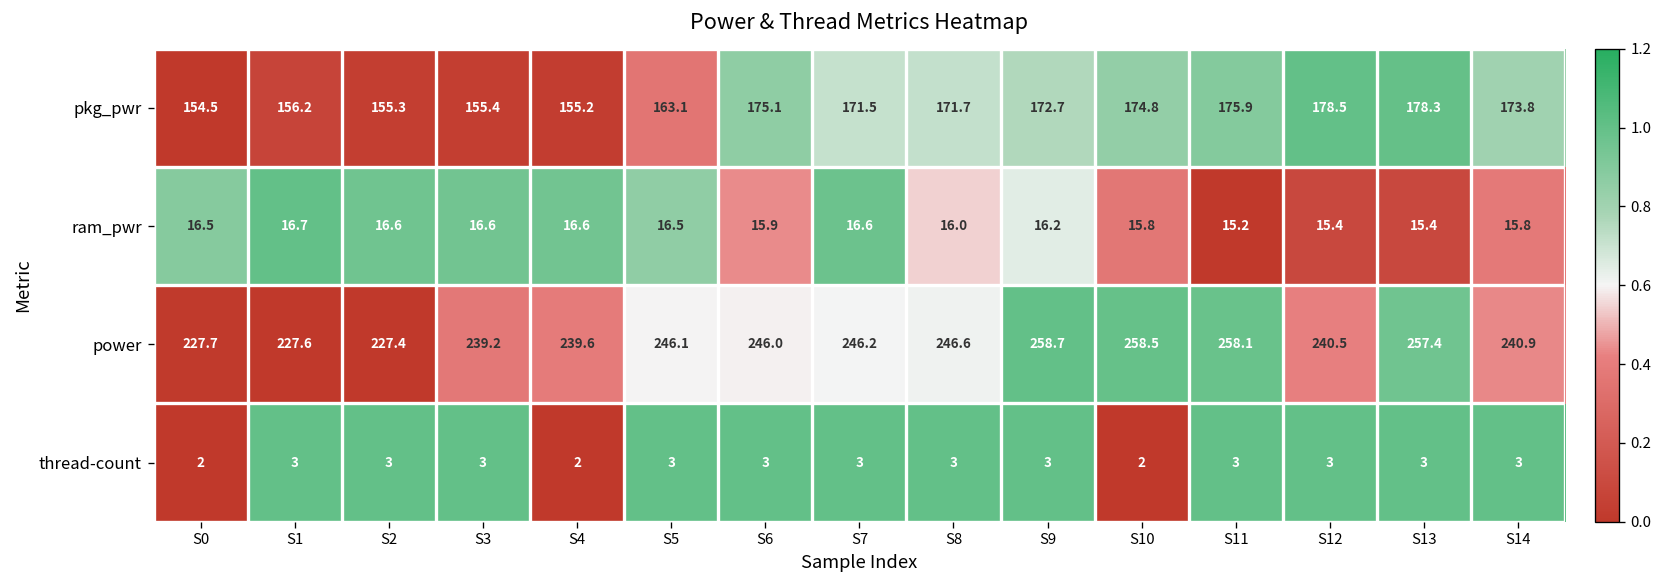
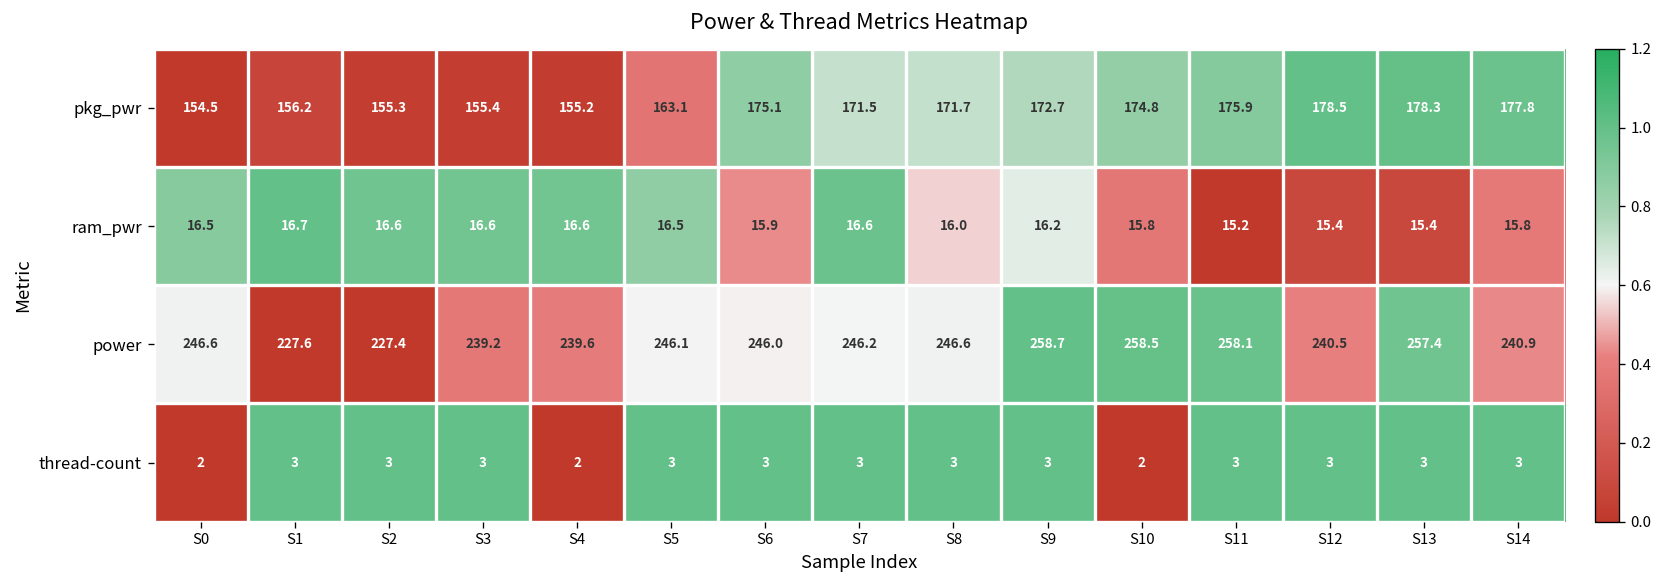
  {
    "pkg_pwr": {
      "S0": 154.5,
      "S1": 156.2,
      "S2": 155.3,
      "S3": 155.4,
      "S4": 155.2,
      "S5": 163.1,
      "S6": 175.1,
      "S7": 171.5,
      "S8": 171.7,
      "S9": 172.7,
      "S10": 174.8,
      "S11": 175.9,
      "S12": 178.5,
      "S13": 178.3,
-     "S14": 173.8
+     "S14": 177.8
    },
    "ram_pwr": {
      "S0": 16.5,
      "S1": 16.7,
      "S2": 16.6,
      "S3": 16.6,
      "S4": 16.6,
      "S5": 16.5,
      "S6": 15.9,
      "S7": 16.6,
      "S8": 16.0,
      "S9": 16.2,
      "S10": 15.8,
      "S11": 15.2,
      "S12": 15.4,
      "S13": 15.4,
      "S14": 15.8
    },
    "power": {
-     "S0": 227.7,
+     "S0": 246.6,
      "S1": 227.6,
      "S2": 227.4,
      "S3": 239.2,
      "S4": 239.6,
      "S5": 246.1,
      "S6": 246.0,
      "S7": 246.2,
      "S8": 246.6,
      "S9": 258.7,
      "S10": 258.5,
      "S11": 258.1,
      "S12": 240.5,
      "S13": 257.4,
      "S14": 240.9
    },
    "thread-count": {
      "S0": 2,
      "S1": 3,
      "S2": 3,
      "S3": 3,
      "S4": 2,
      "S5": 3,
      "S6": 3,
      "S7": 3,
      "S8": 3,
      "S9": 3,
      "S10": 2,
      "S11": 3,
      "S12": 3,
      "S13": 3,
      "S14": 3
    }
  }
